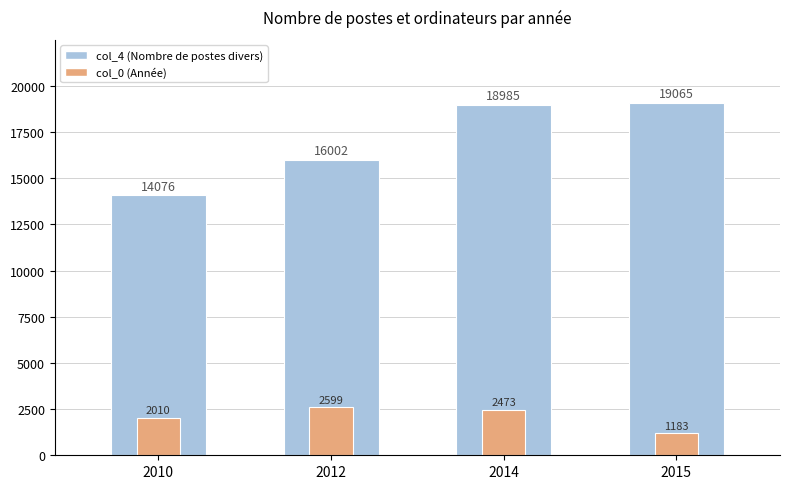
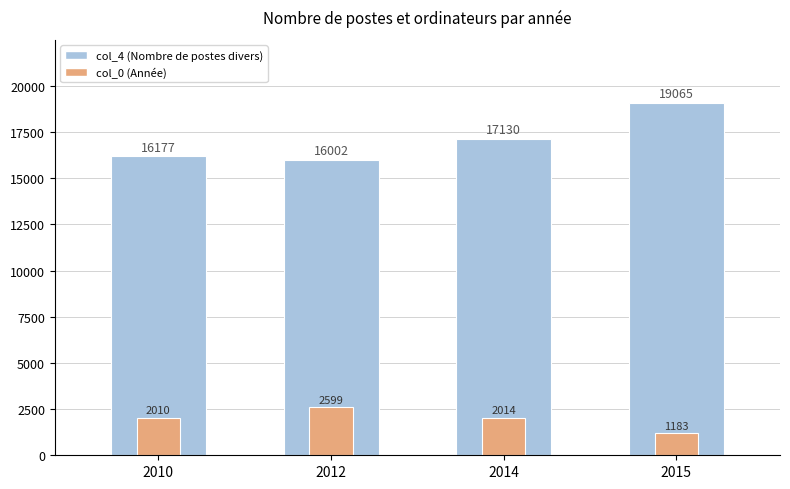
  {
    "col_4 (Nombre de postes divers)": {
-     "2010": 14076,
+     "2010": 16177,
      "2012": 16002,
-     "2014": 18985,
+     "2014": 17130,
      "2015": 19065
    },
    "col_0 (Année)": {
-     "2014": 2473
+     "2014": 2014
    }
  }
